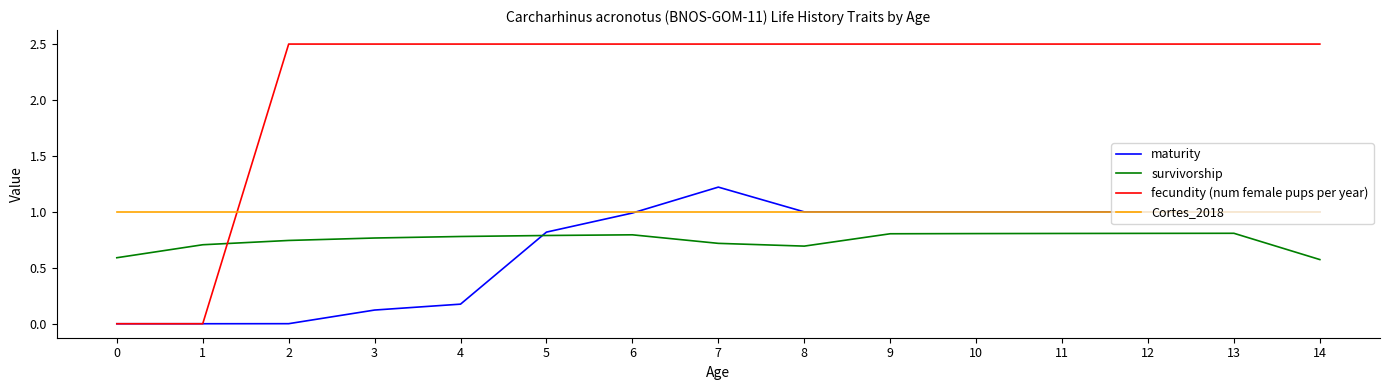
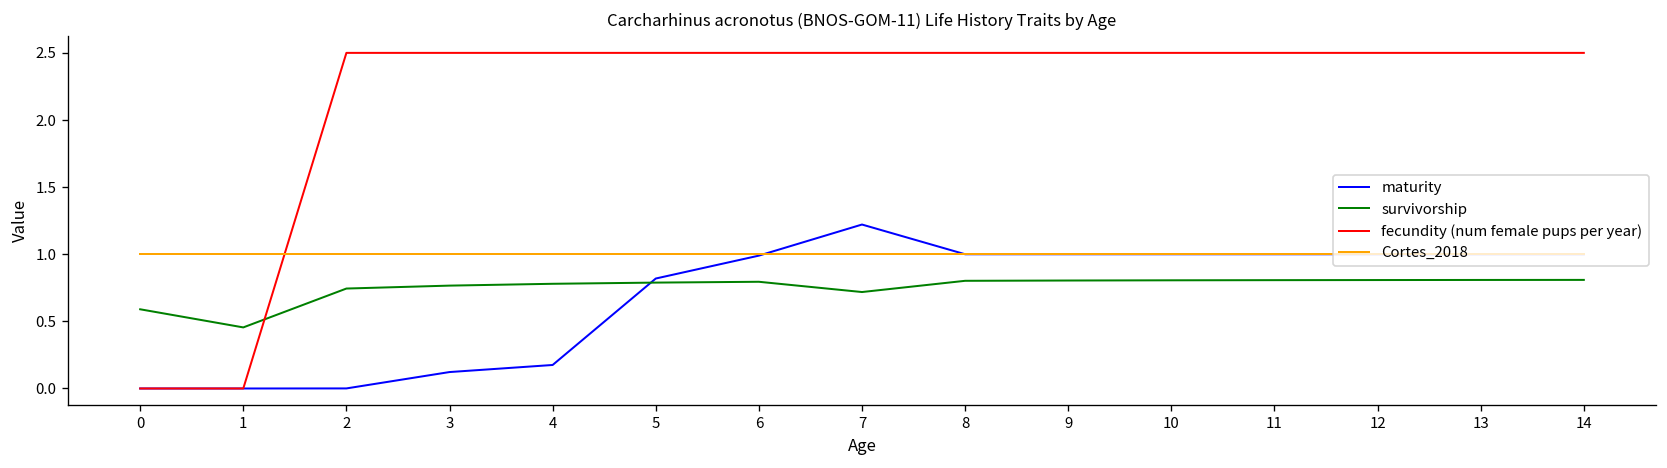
  {
    "maturity": {
      "2": 0.00,
      "3": 0.12,
      "4": 0.18,
      "5": 0.82,
      "7": 1.22
    },
    "survivorship": {
      "0": 0.59,
-     "1": 0.71,
+     "1": 0.46,
      "2": 0.74,
      "3": 0.77,
      "4": 0.78,
      "5": 0.79,
      "6": 0.79,
      "7": 0.72,
-     "8": 0.69,
+     "8": 0.80,
      "9": 0.80,
      "10": 0.81,
      "11": 0.81,
      "12": 0.81,
      "13": 0.81,
-     "14": 0.57
+     "14": 0.81
    },
    "fecundity (num female pups per year)": {
      "2": 2.50,
      "3": 2.50,
      "4": 2.50,
      "5": 2.50,
      "6": 2.50,
      "7": 2.50,
      "8": 2.50,
      "9": 2.50,
      "10": 2.50,
      "11": 2.50,
      "12": 2.50,
      "13": 2.50,
      "14": 2.50
    },
    "Cortes_2018": {
      "0": 1.00,
      "1": 1.00,
      "2": 1.00,
      "3": 1.00,
      "4": 1.00,
      "5": 1.00,
      "7": 1.00
    }
  }
